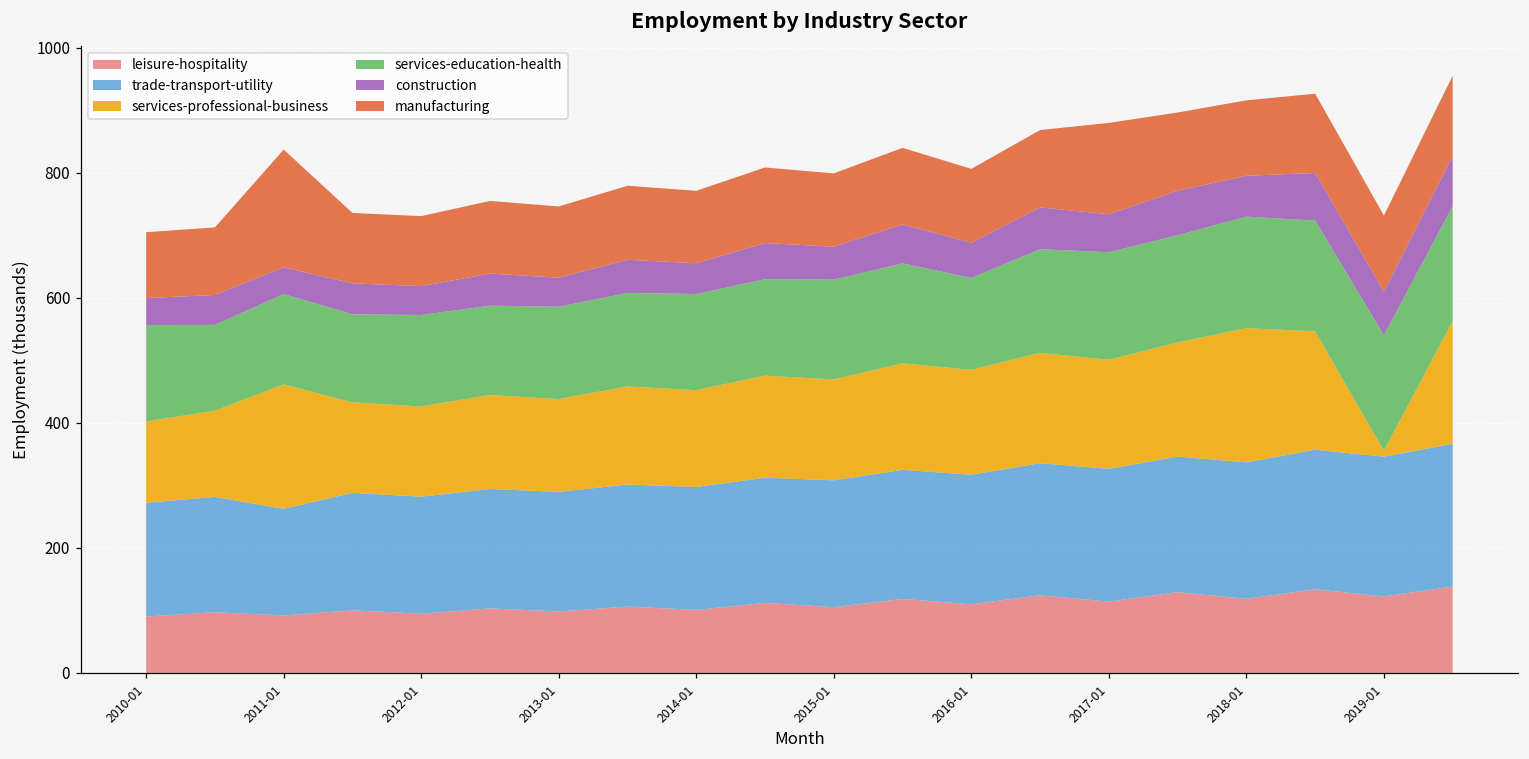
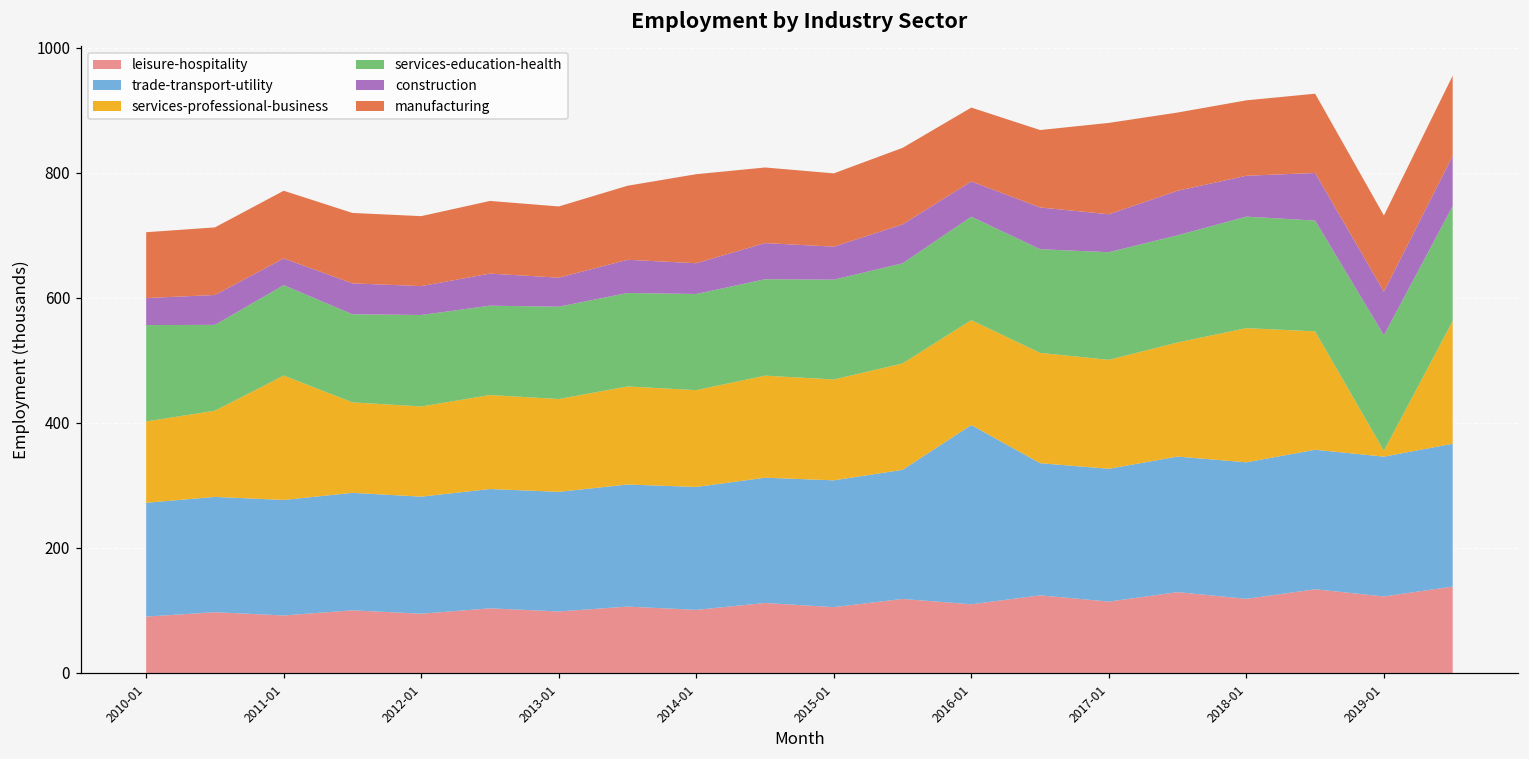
  {
    "leisure-hospitality": {
      "2010-01": 90,
      "2011-01": 90,
      "2012-01": 90,
      "2013-01": 100,
      "2014-01": 100,
      "2015-01": 110,
      "2016-01": 110,
      "2017-01": 110,
      "2018-01": 120,
      "2019-01": 120
    },
    "trade-transport-utility": {
      "2010-01": 180,
-     "2011-01": 170,
+     "2011-01": 180,
      "2012-01": 190,
      "2013-01": 190,
      "2014-01": 200,
      "2015-01": 200,
-     "2016-01": 210,
+     "2016-01": 290,
      "2017-01": 210,
      "2018-01": 220,
      "2019-01": 220
    },
    "services-professional-business": {
      "2010-01": 130,
      "2011-01": 200,
      "2012-01": 140,
      "2013-01": 150,
      "2014-01": 150,
      "2015-01": 160,
      "2016-01": 170,
      "2017-01": 170,
      "2018-01": 210,
      "2019-01": 10
    },
    "services-education-health": {
      "2010-01": 150,
      "2011-01": 140,
      "2012-01": 150,
      "2013-01": 150,
      "2014-01": 150,
      "2015-01": 160,
-     "2016-01": 150,
+     "2016-01": 170,
      "2017-01": 170,
      "2018-01": 180,
      "2019-01": 180
    },
    "construction": {
      "2010-01": 40,
      "2011-01": 40,
      "2012-01": 50,
      "2013-01": 50,
      "2014-01": 50,
      "2015-01": 50,
      "2016-01": 60,
      "2017-01": 60,
      "2018-01": 70,
      "2019-01": 70
    },
    "manufacturing": {
      "2010-01": 110,
-     "2011-01": 190,
+     "2011-01": 110,
      "2012-01": 110,
      "2013-01": 110,
-     "2014-01": 120,
+     "2014-01": 140,
      "2015-01": 120,
      "2016-01": 120,
      "2017-01": 150,
      "2018-01": 120,
      "2019-01": 120
    }
  }
